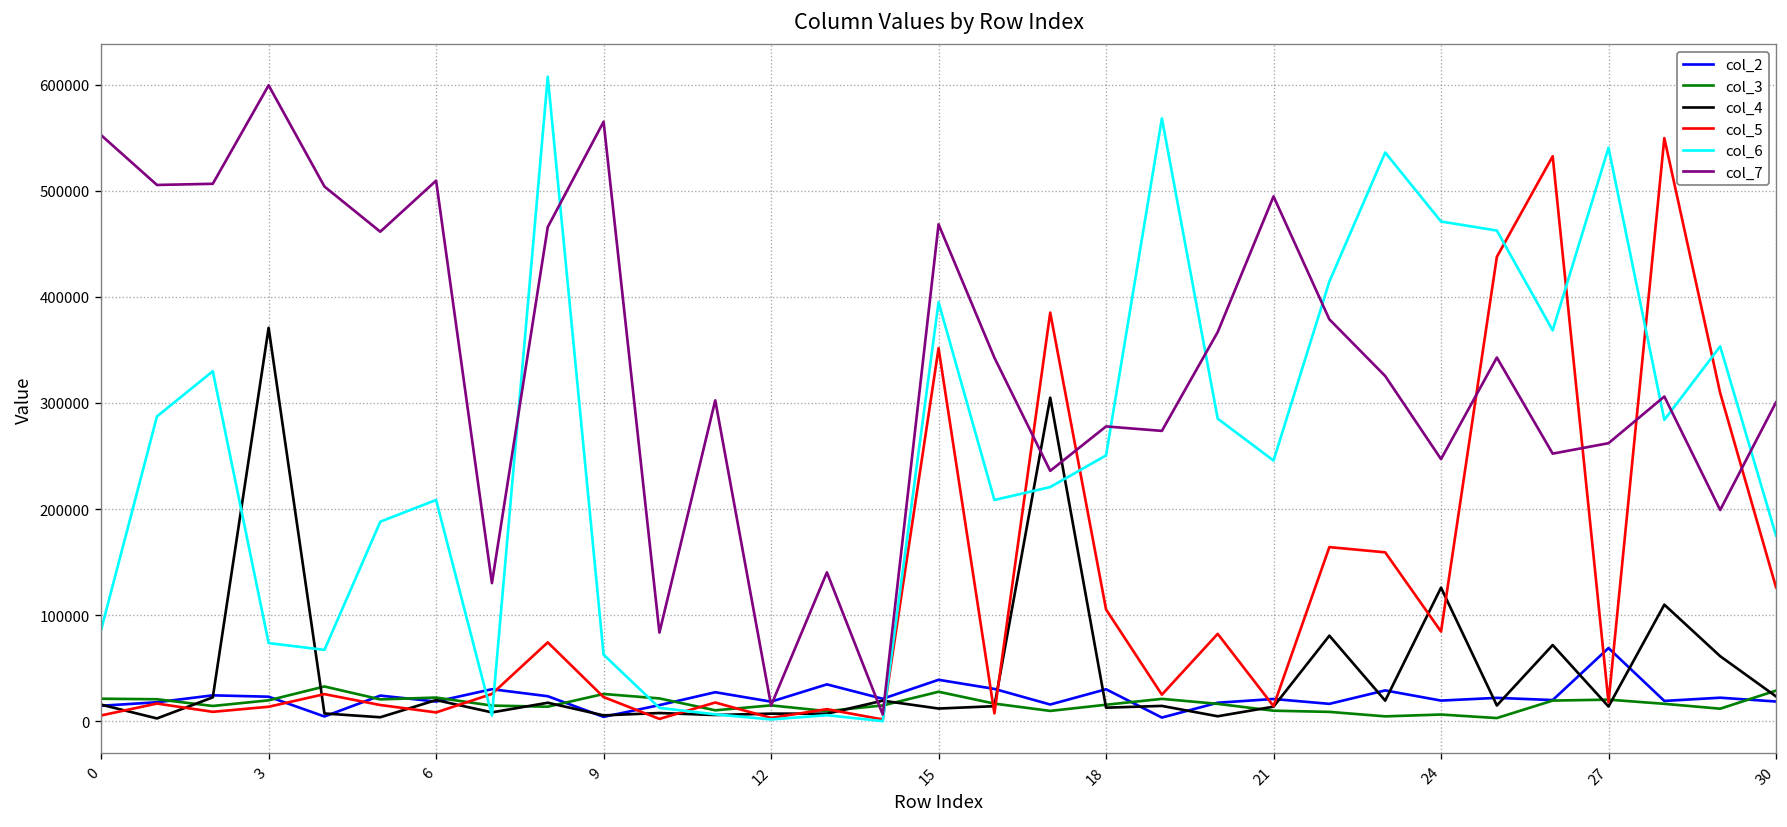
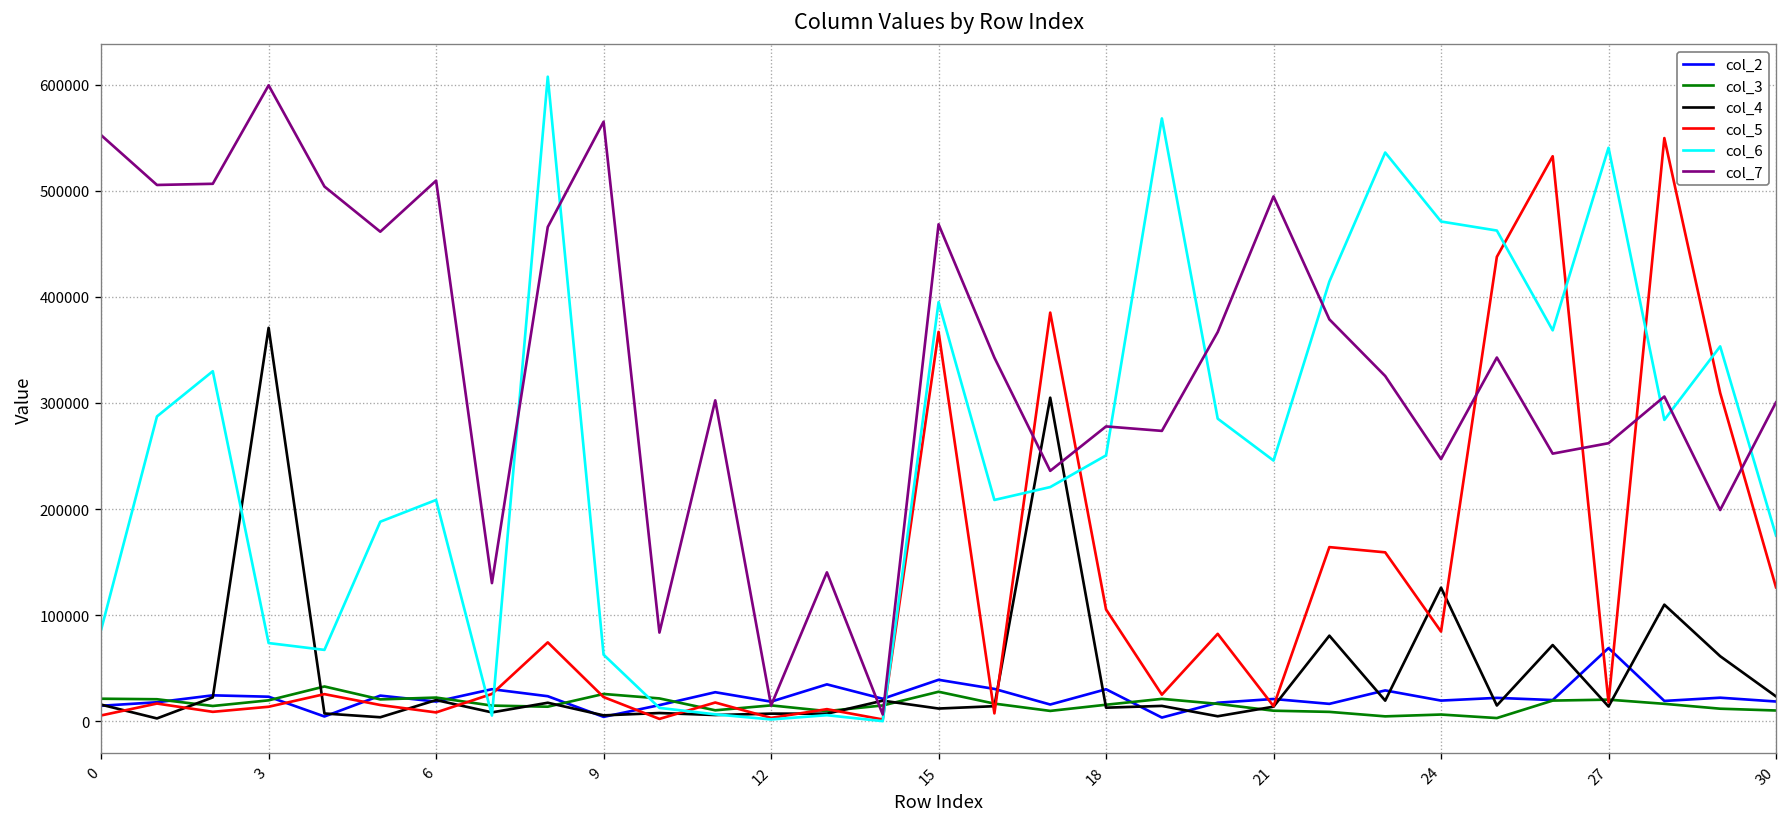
  {
    "col_2": {
      "3": 20000,
      "12": 20000,
      "15": 40000,
      "18": 30000,
      "21": 20000,
      "24": 20000,
      "27": 70000,
      "30": 20000
    },
    "col_3": {
      "0": 20000,
      "3": 20000,
      "9": 30000,
      "15": 30000,
      "21": 10000,
      "24": 10000,
-     "30": 30000
+     "30": 10000
    },
    "col_4": {
      "3": 370000,
      "12": 10000,
      "15": 10000,
      "24": 130000,
      "27": 10000,
      "30": 20000
    },
    "col_5": {
      "0": 10000,
      "3": 10000,
      "6": 10000,
      "9": 20000,
-     "15": 350000,
+     "15": 370000,
      "18": 110000,
      "24": 80000,
      "30": 130000
    },
    "col_6": {
      "0": 90000,
      "3": 70000,
      "6": 210000,
      "9": 60000,
      "15": 400000,
      "18": 250000,
      "21": 250000,
      "24": 470000,
      "27": 540000,
      "30": 180000
    },
    "col_7": {
      "0": 550000,
      "3": 600000,
      "6": 510000,
      "9": 570000,
      "15": 470000,
      "18": 280000,
      "21": 490000,
      "24": 250000,
      "27": 260000,
      "30": 300000
    }
  }
